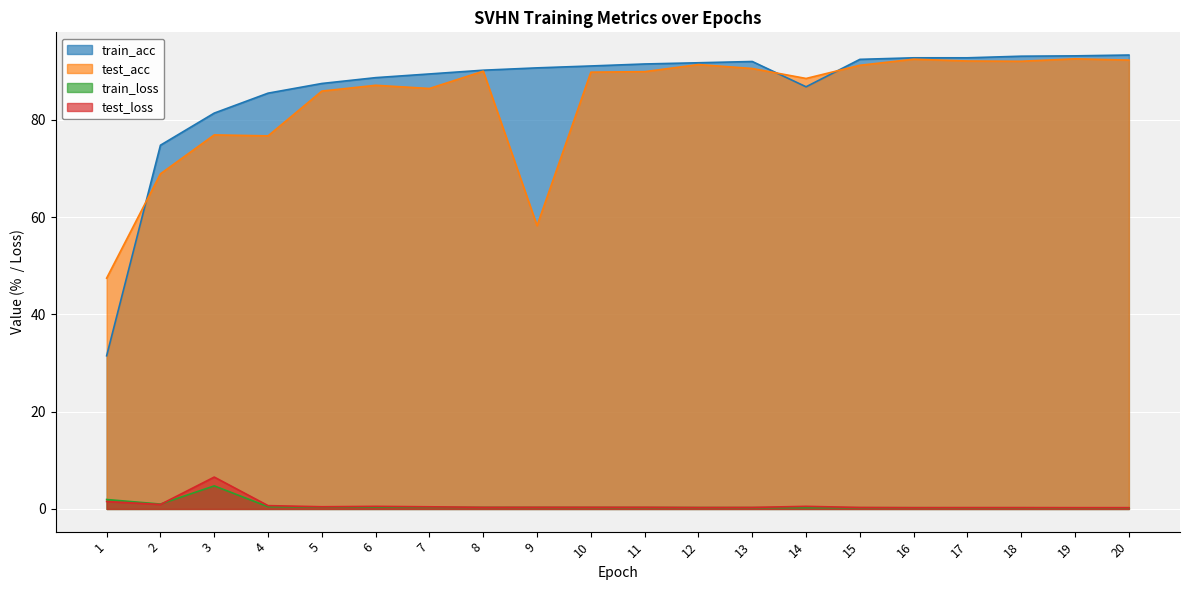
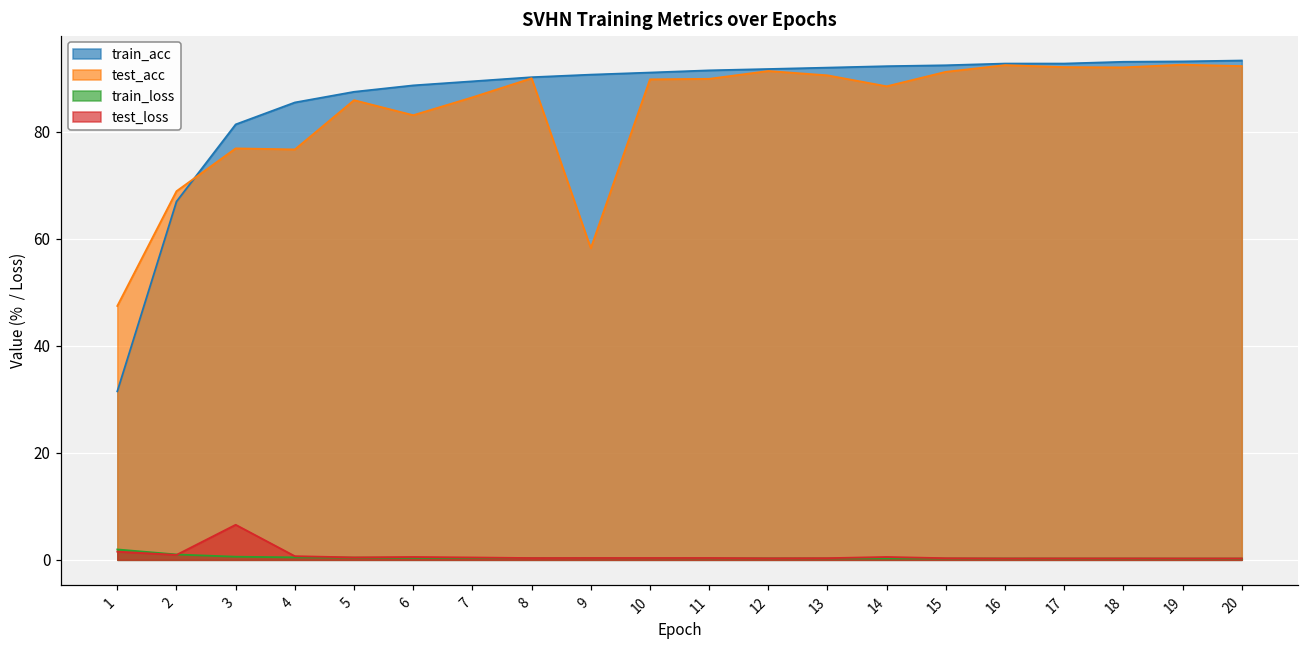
  {
    "train_acc": {
      "1": 31,
-     "2": 75,
+     "2": 67,
      "3": 81,
      "4": 85,
      "5": 87,
      "6": 89,
      "7": 89,
      "9": 91,
      "10": 91,
      "11": 91,
      "13": 92,
-     "14": 87,
+     "14": 92,
      "15": 92,
      "17": 93,
      "18": 93,
      "19": 93,
      "20": 93
    },
    "test_acc": {
      "1": 47,
      "2": 69,
      "3": 77,
      "4": 77,
      "5": 86,
-     "6": 87,
+     "6": 83,
      "7": 86,
      "9": 58,
      "10": 90,
      "11": 90,
      "13": 91,
      "14": 89,
      "15": 91,
      "17": 92,
      "18": 92,
      "19": 93,
      "20": 92
    },
    "train_loss": {
-     "3": 5
+     "3": 1
    },
    "test_loss": {
      "3": 7
    }
  }
